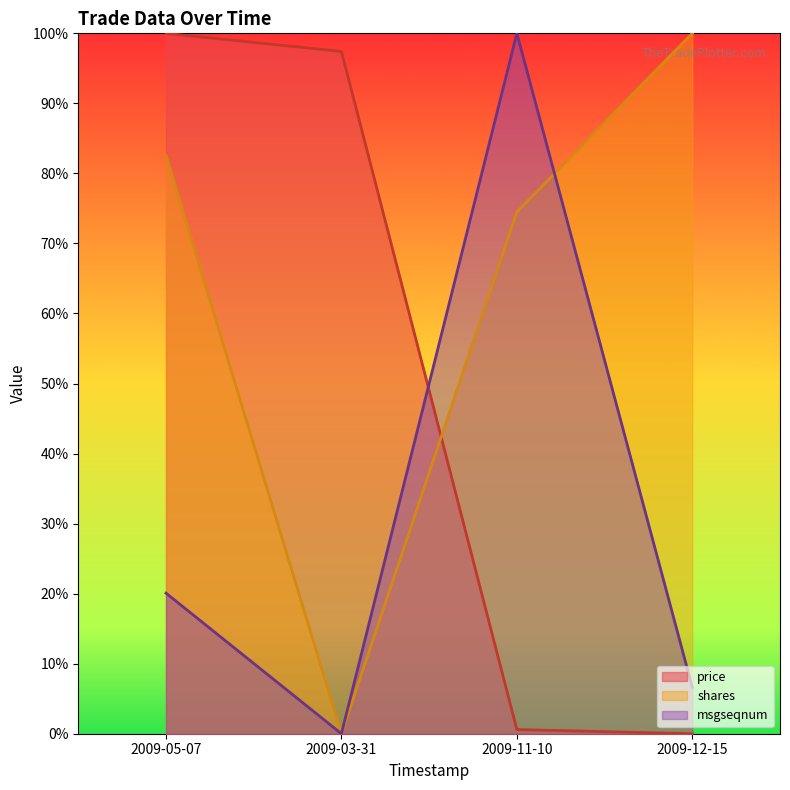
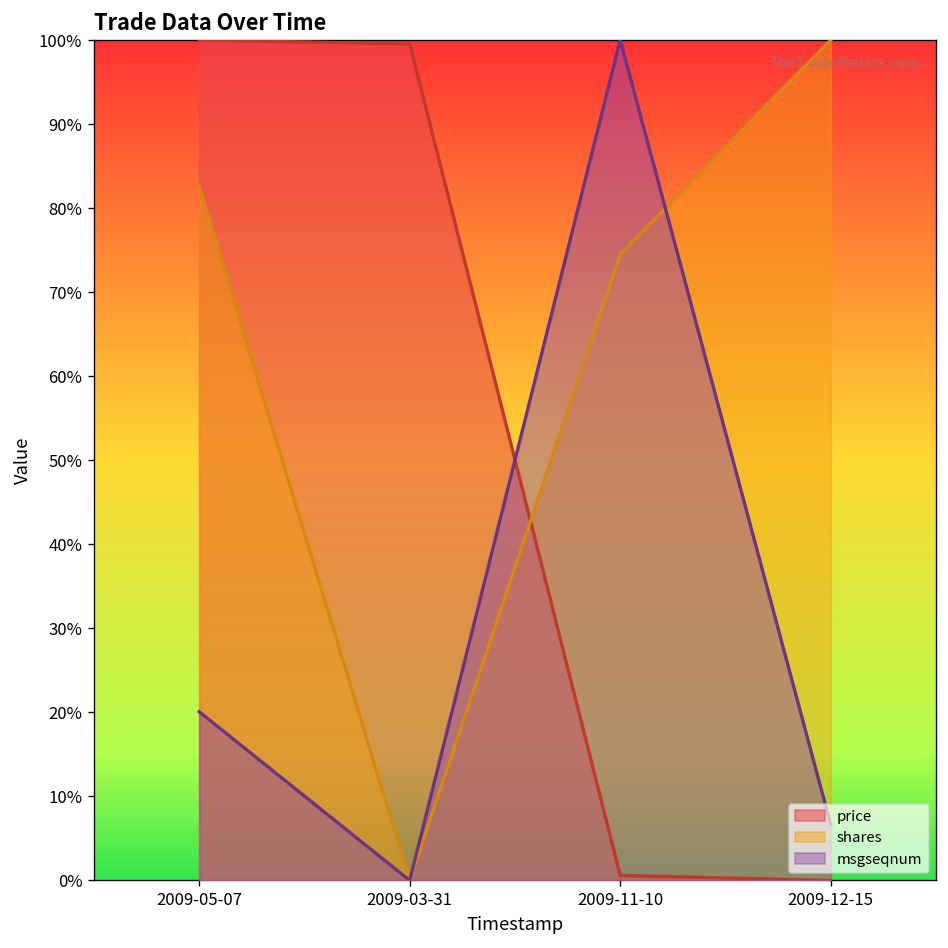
  {
    "price": {
      "2009-05-07": "100%",
-     "2009-03-31": "97%",
+     "2009-03-31": "100%",
      "2009-11-10": "1%",
      "2009-12-15": "0%"
    },
    "shares": {
      "2009-05-07": "83%",
      "2009-11-10": "74%",
      "2009-12-15": "100%"
    },
    "msgseqnum": {
      "2009-05-07": "20%",
      "2009-11-10": "100%"
    }
  }
